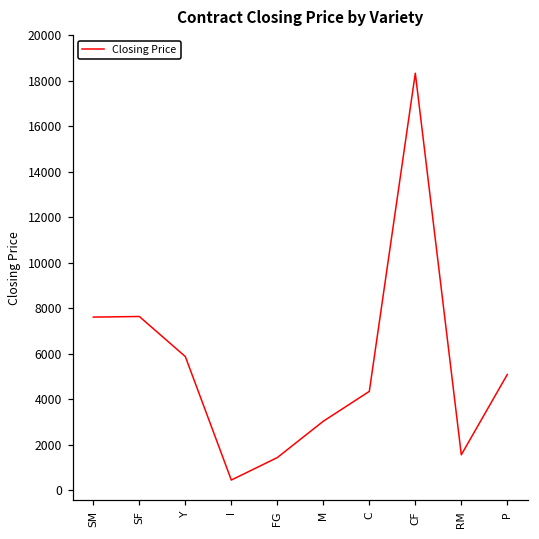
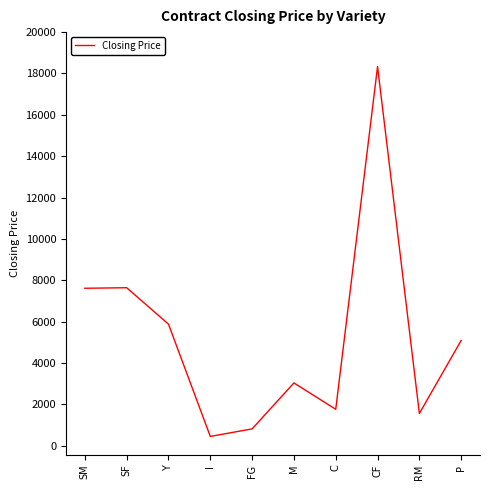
  {
    "SM": 7600,
    "SF": 7600,
    "Y": 5900,
    "I": 500,
-   "FG": 1400,
+   "FG": 800,
    "M": 3000,
-   "C": 4400,
+   "C": 1800,
    "CF": 18300,
    "RM": 1600,
    "P": 5100
  }
